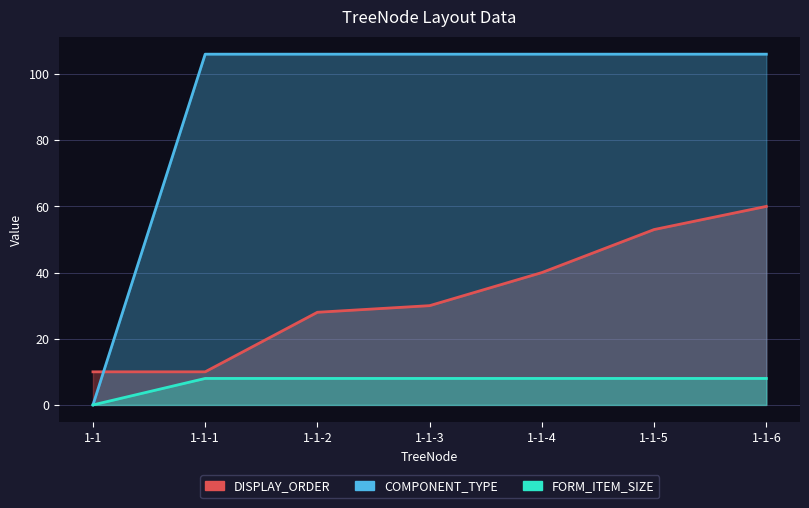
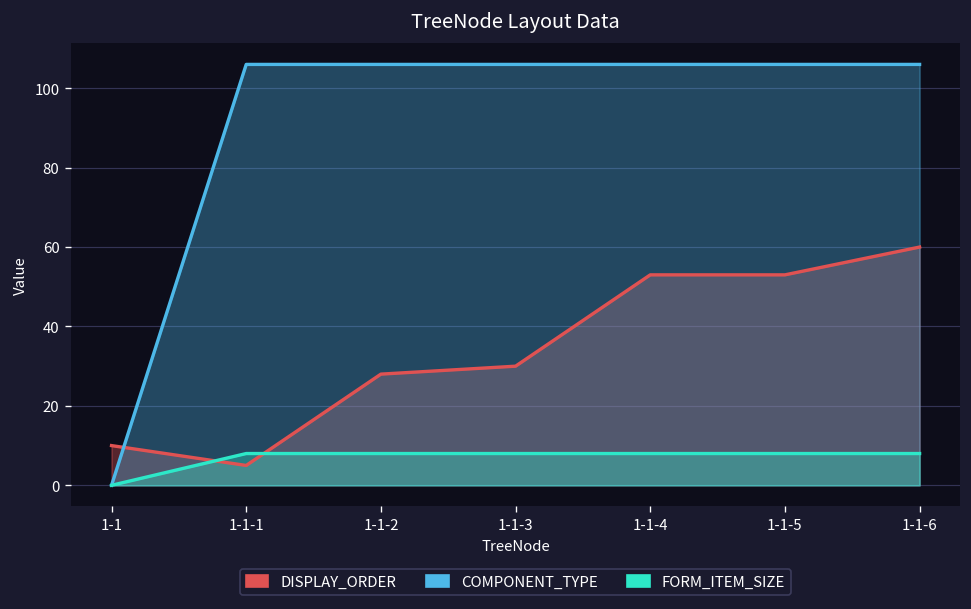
  {
    "DISPLAY_ORDER": {
      "1-1": 10,
-     "1-1-1": 10,
+     "1-1-1": 5,
      "1-1-2": 28,
      "1-1-3": 30,
-     "1-1-4": 40,
+     "1-1-4": 53,
      "1-1-5": 53,
      "1-1-6": 60
    }
  }
